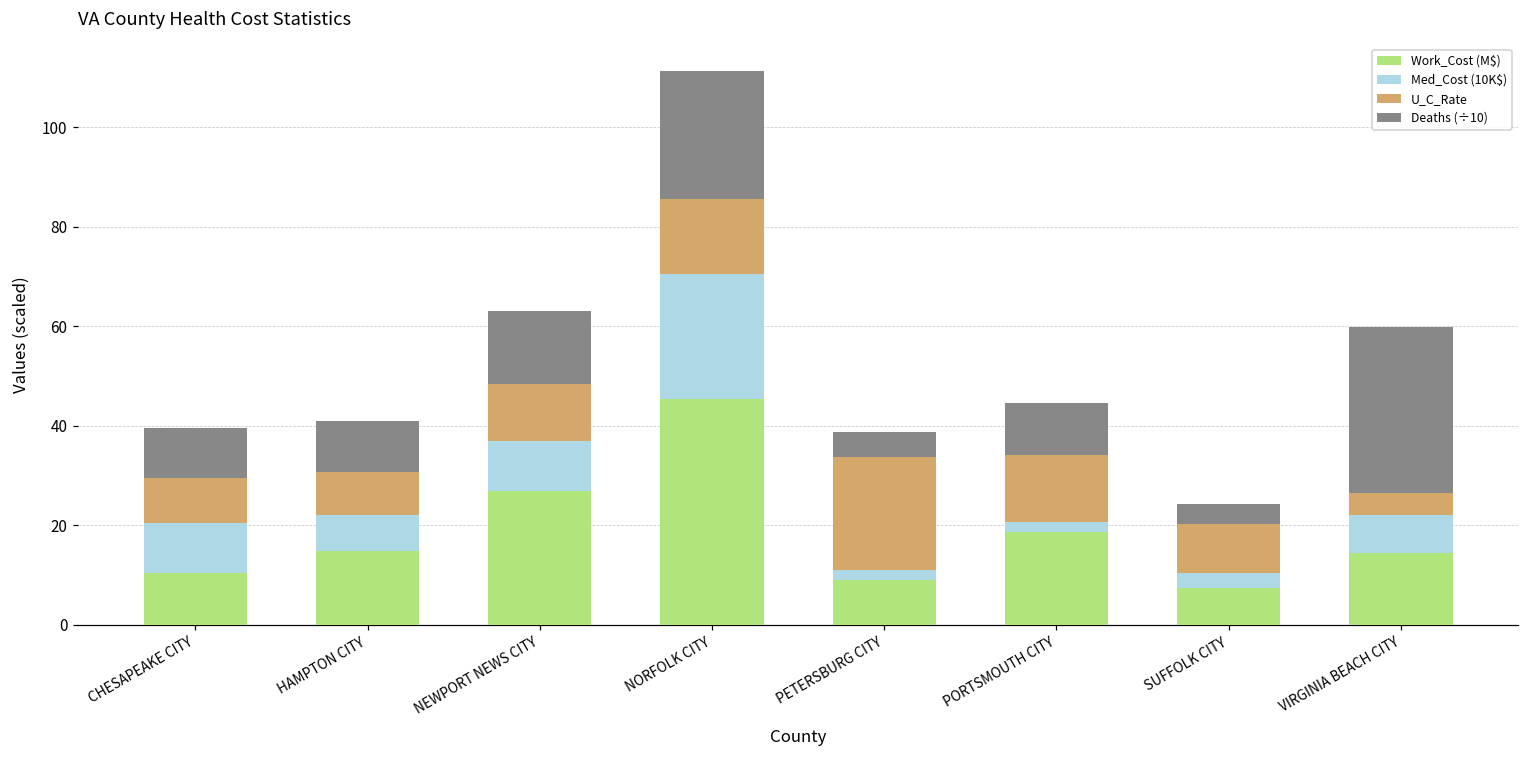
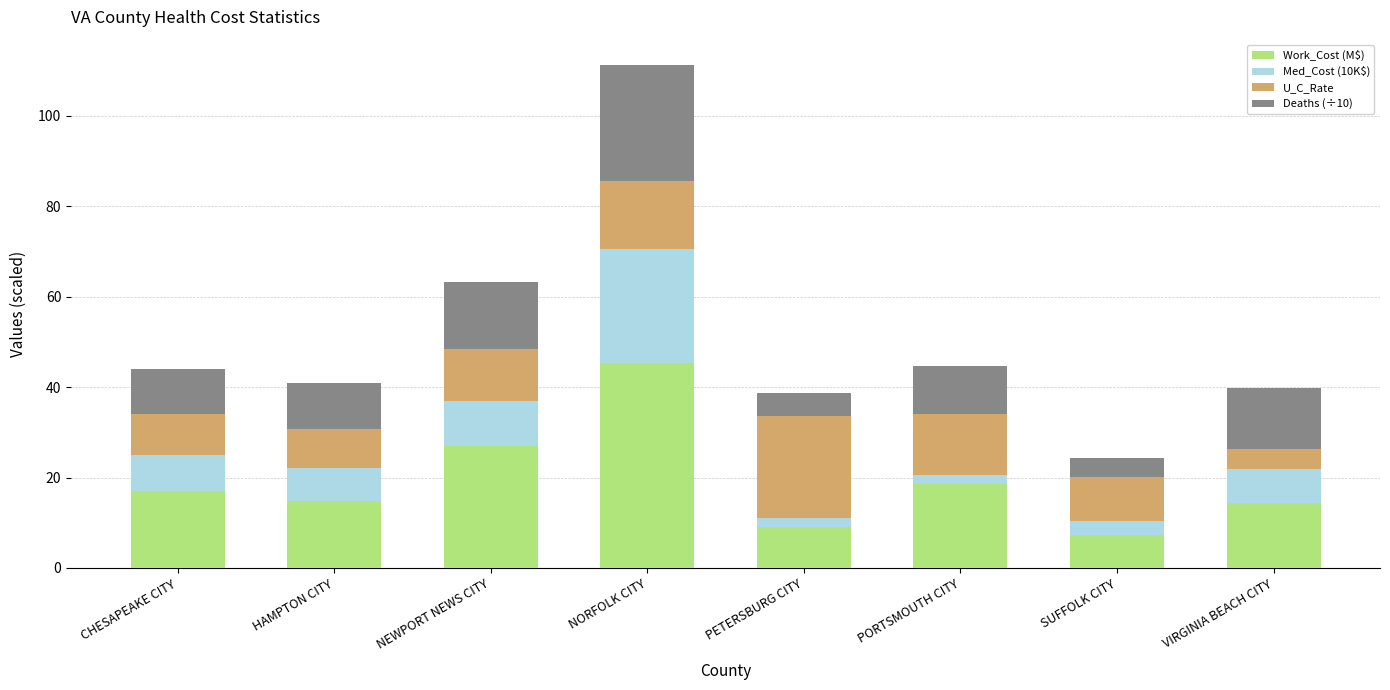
  {
    "Work_Cost (M$)": {
-     "CHESAPEAKE CITY": 10,
+     "CHESAPEAKE CITY": 17,
      "HAMPTON CITY": 15,
      "NEWPORT NEWS CITY": 27,
      "NORFOLK CITY": 45,
      "PETERSBURG CITY": 9,
      "PORTSMOUTH CITY": 19,
      "SUFFOLK CITY": 7,
      "VIRGINIA BEACH CITY": 14
    },
    "Med_Cost (10K$)": {
-     "CHESAPEAKE CITY": 10,
+     "CHESAPEAKE CITY": 8,
      "HAMPTON CITY": 7,
      "NEWPORT NEWS CITY": 10,
      "NORFOLK CITY": 25,
      "PETERSBURG CITY": 2,
      "PORTSMOUTH CITY": 2,
      "SUFFOLK CITY": 3,
      "VIRGINIA BEACH CITY": 8
    },
    "U_C_Rate": {
      "CHESAPEAKE CITY": 9,
      "HAMPTON CITY": 9,
      "NEWPORT NEWS CITY": 12,
      "NORFOLK CITY": 15,
      "PETERSBURG CITY": 23,
      "PORTSMOUTH CITY": 13,
      "SUFFOLK CITY": 10,
      "VIRGINIA BEACH CITY": 4
    },
    "Deaths (÷10)": {
      "CHESAPEAKE CITY": 10,
      "HAMPTON CITY": 10,
      "NEWPORT NEWS CITY": 15,
      "NORFOLK CITY": 26,
      "PETERSBURG CITY": 5,
      "PORTSMOUTH CITY": 11,
      "SUFFOLK CITY": 4,
-     "VIRGINIA BEACH CITY": 33
+     "VIRGINIA BEACH CITY": 14
    }
  }
